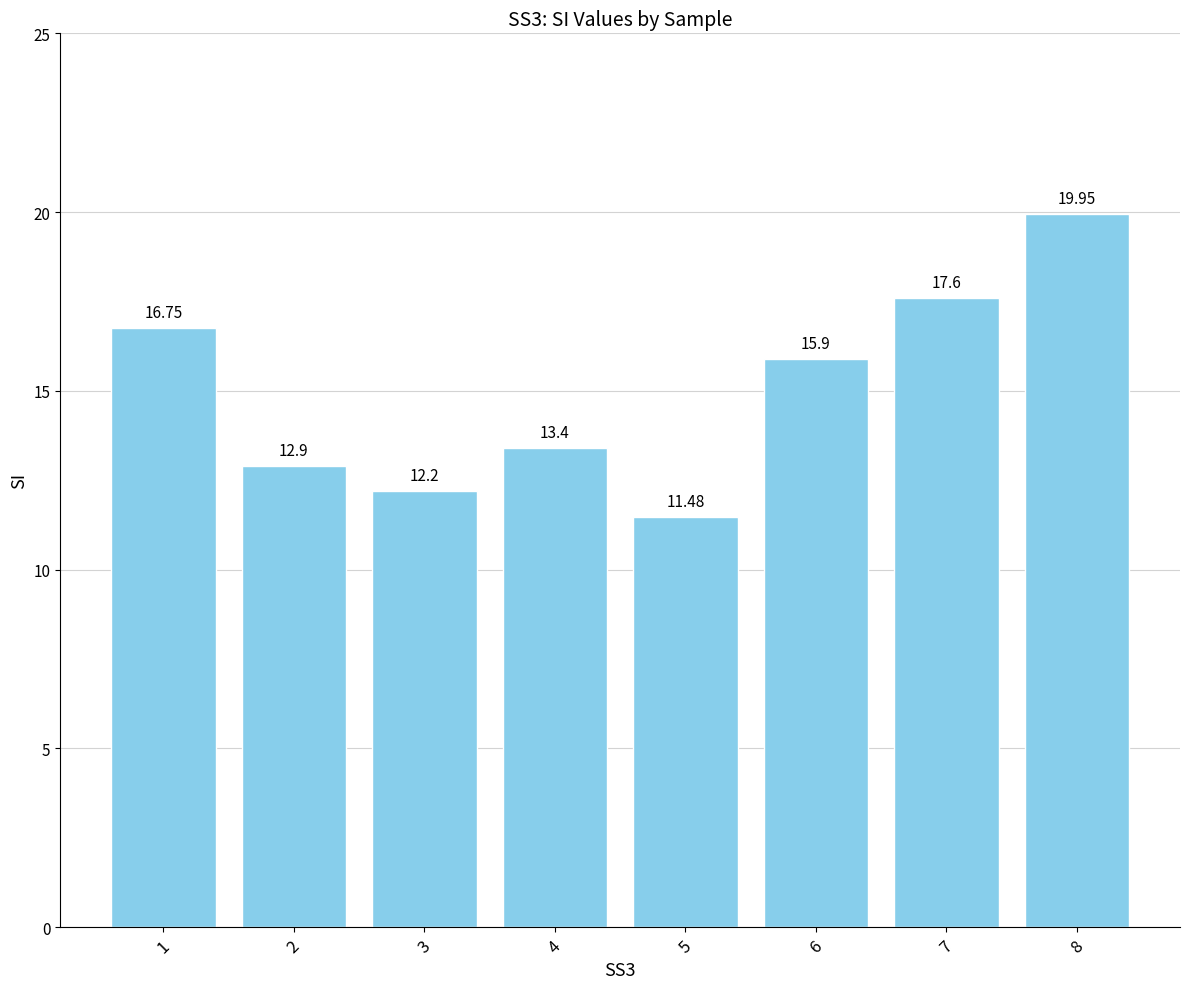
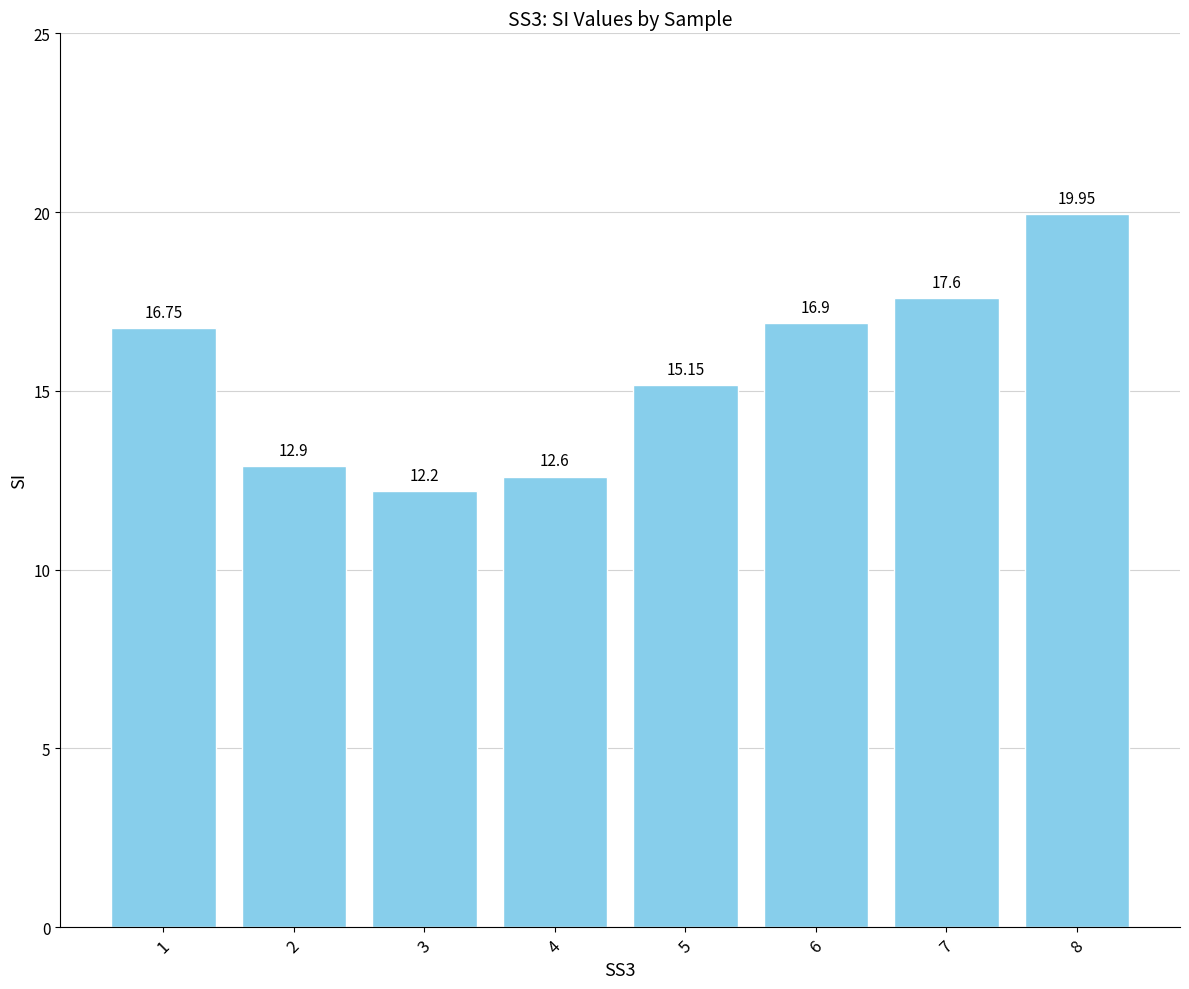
  {
    "1": 16.75,
    "2": 12.9,
    "3": 12.2,
-   "4": 13.4,
-   "5": 11.48,
-   "6": 15.9,
+   "4": 12.6,
+   "5": 15.15,
+   "6": 16.9,
    "7": 17.6,
    "8": 19.95
  }
